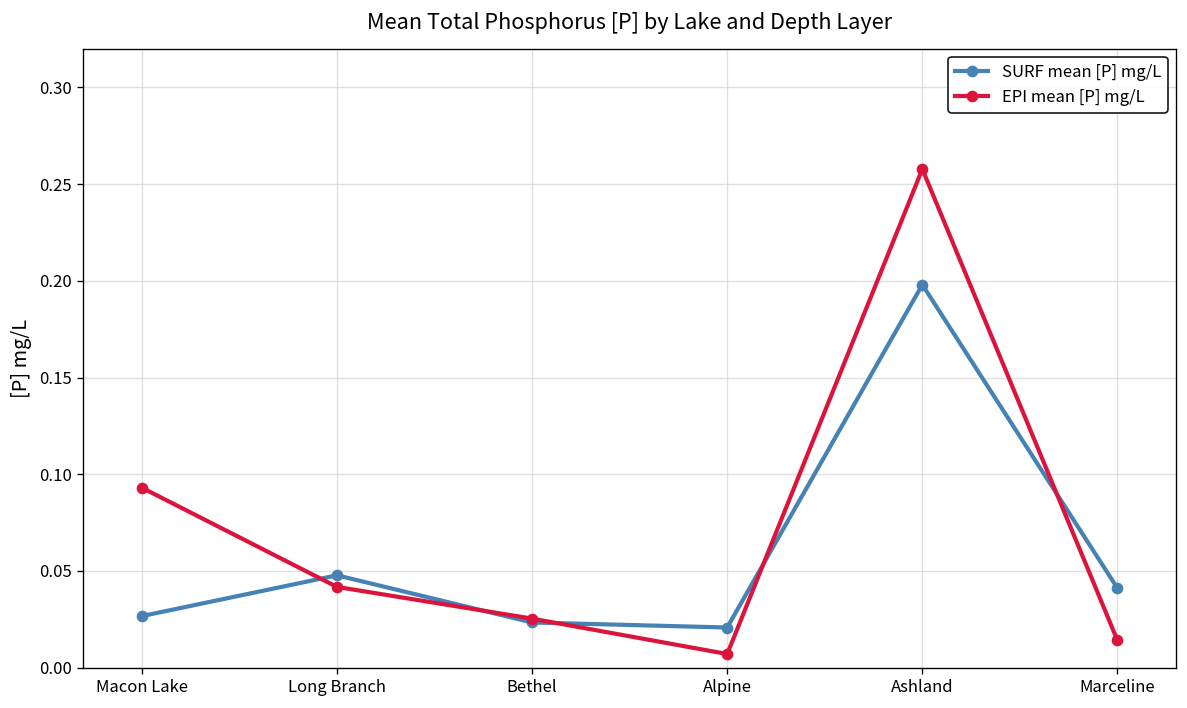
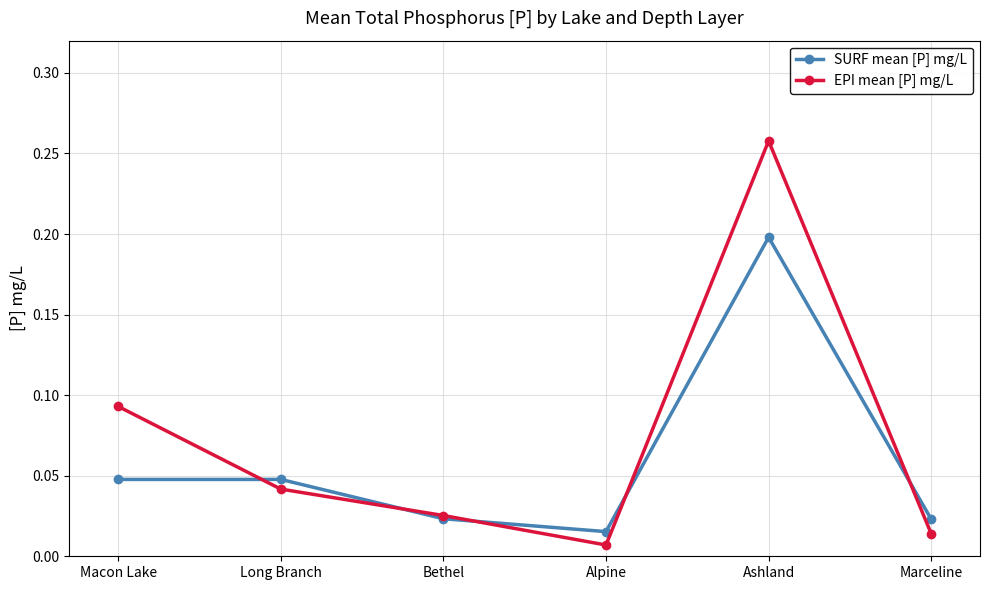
  {
    "SURF mean [P] mg/L": {
-     "Macon Lake": 0.027,
+     "Macon Lake": 0.048,
      "Long Branch": 0.048,
      "Bethel": 0.023,
-     "Alpine": 0.021,
+     "Alpine": 0.015,
      "Ashland": 0.198,
-     "Marceline": 0.041
+     "Marceline": 0.023
    },
    "EPI mean [P] mg/L": {
      "Macon Lake": 0.093,
      "Long Branch": 0.042,
      "Bethel": 0.025,
      "Alpine": 0.007,
      "Ashland": 0.258,
      "Marceline": 0.014
    }
  }
